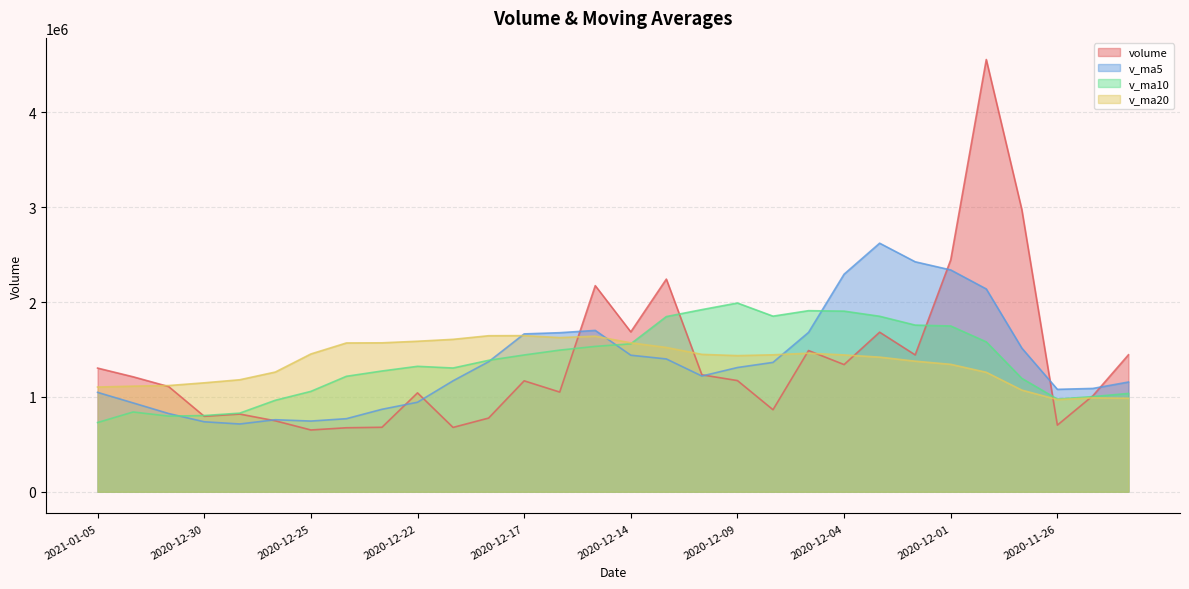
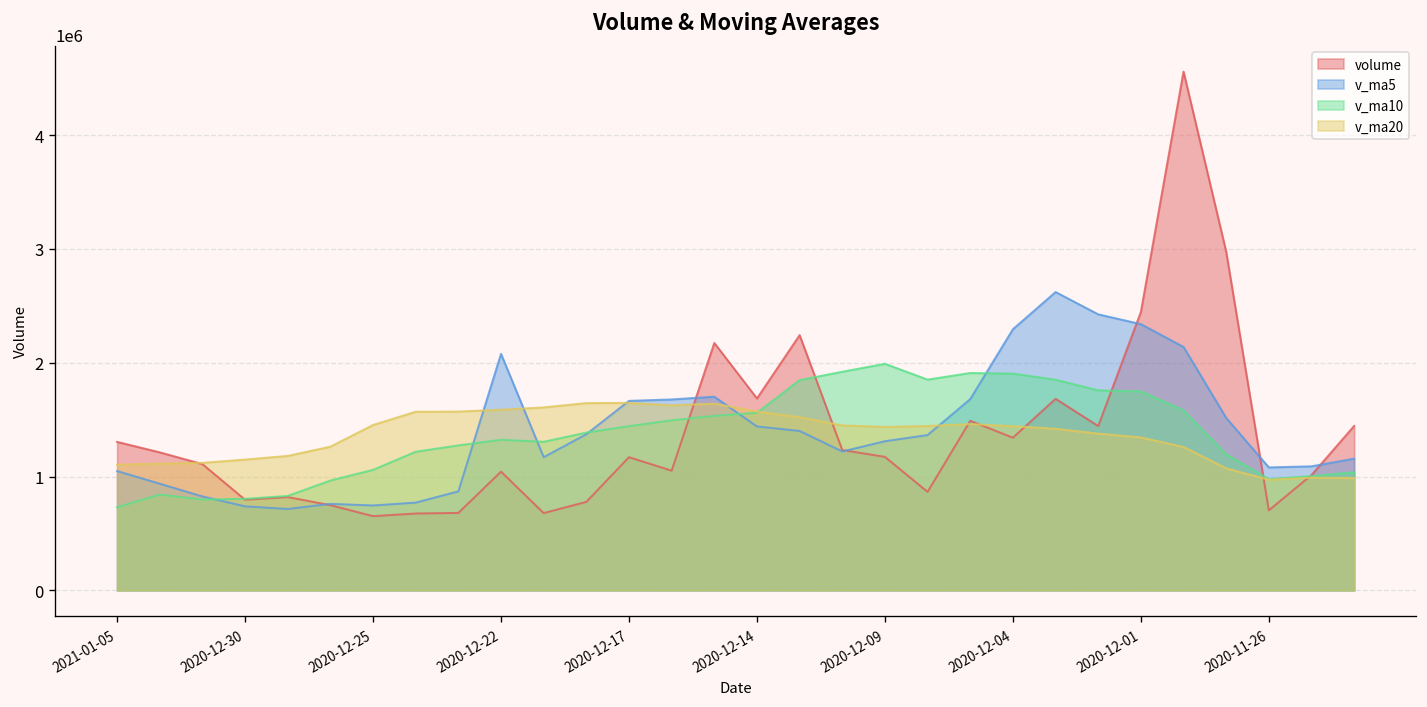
  {
    "volume": {
      "2021-01-05": 1300000,
      "2020-12-25": 700000,
      "2020-12-22": 1000000,
      "2020-12-17": 1200000,
      "2020-12-14": 1700000,
      "2020-12-09": 1200000,
      "2020-12-04": 1300000,
      "2020-12-01": 2400000,
      "2020-11-26": 700000
    },
    "v_ma5": {
      "2021-01-05": 1000000,
      "2020-12-30": 700000,
      "2020-12-25": 700000,
-     "2020-12-22": 900000,
+     "2020-12-22": 2100000,
      "2020-12-14": 1400000,
      "2020-12-09": 1300000,
      "2020-12-04": 2300000,
      "2020-12-01": 2300000,
      "2020-11-26": 1100000
    },
    "v_ma10": {
      "2021-01-05": 700000,
      "2020-12-25": 1100000,
      "2020-12-22": 1300000,
      "2020-12-17": 1400000,
      "2020-12-09": 2000000,
      "2020-12-04": 1900000,
      "2020-12-01": 1700000
    },
    "v_ma20": {
      "2021-01-05": 1100000,
      "2020-12-30": 1100000,
      "2020-12-25": 1500000,
      "2020-12-22": 1600000,
      "2020-12-09": 1400000,
      "2020-12-04": 1400000,
      "2020-12-01": 1300000
    }
  }
